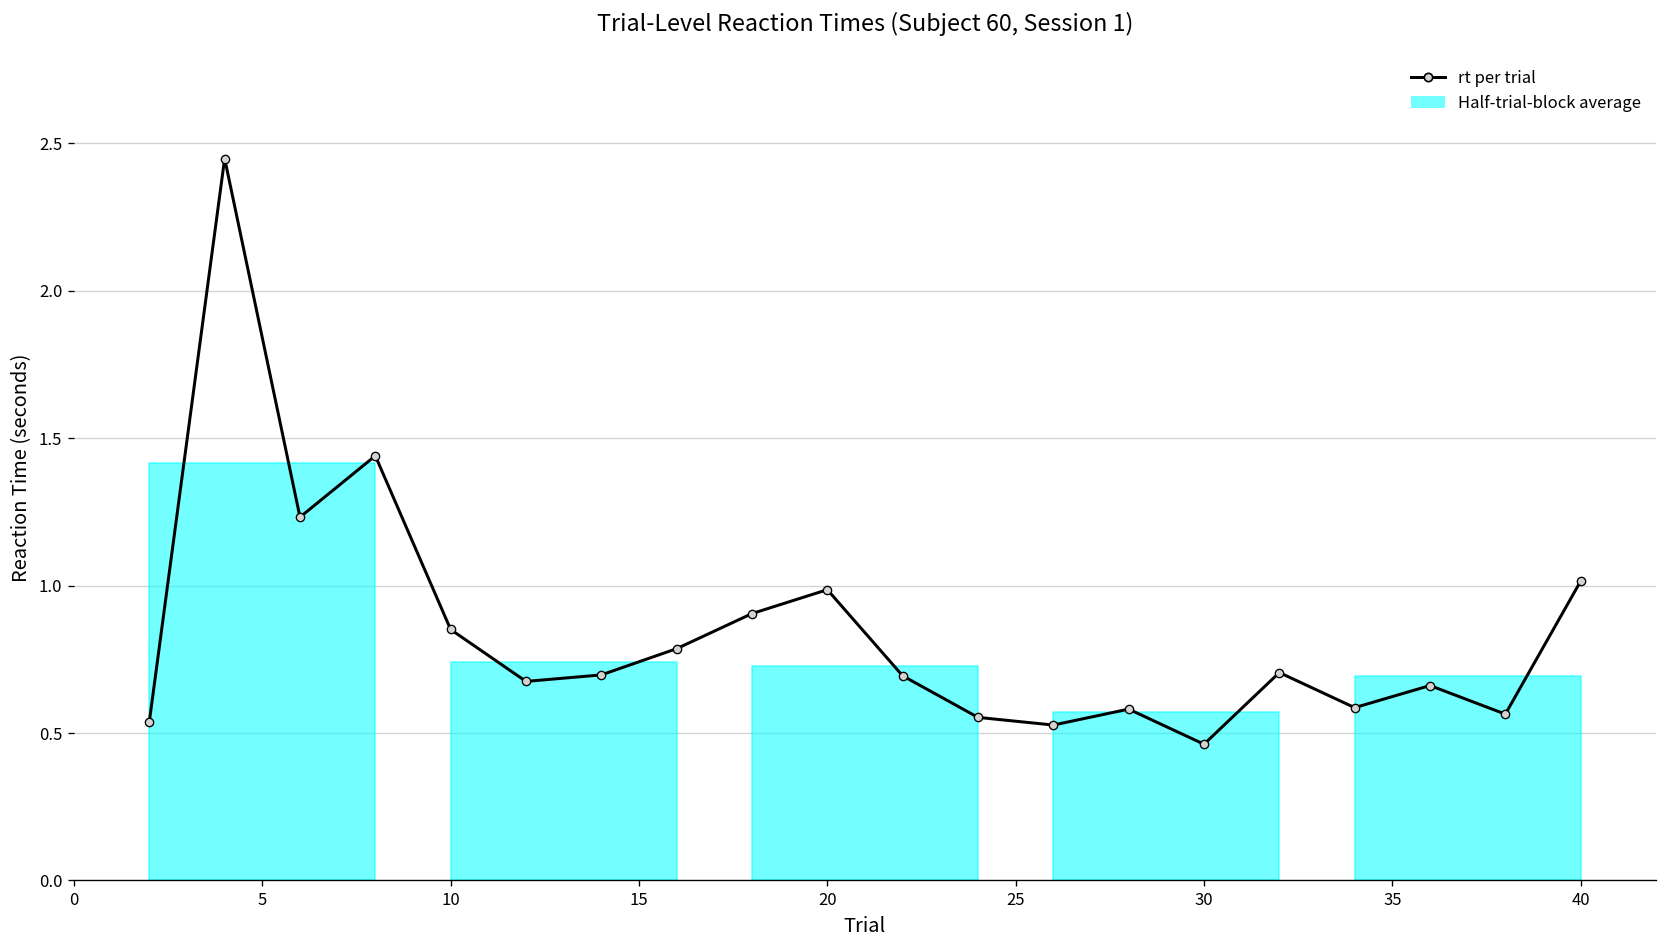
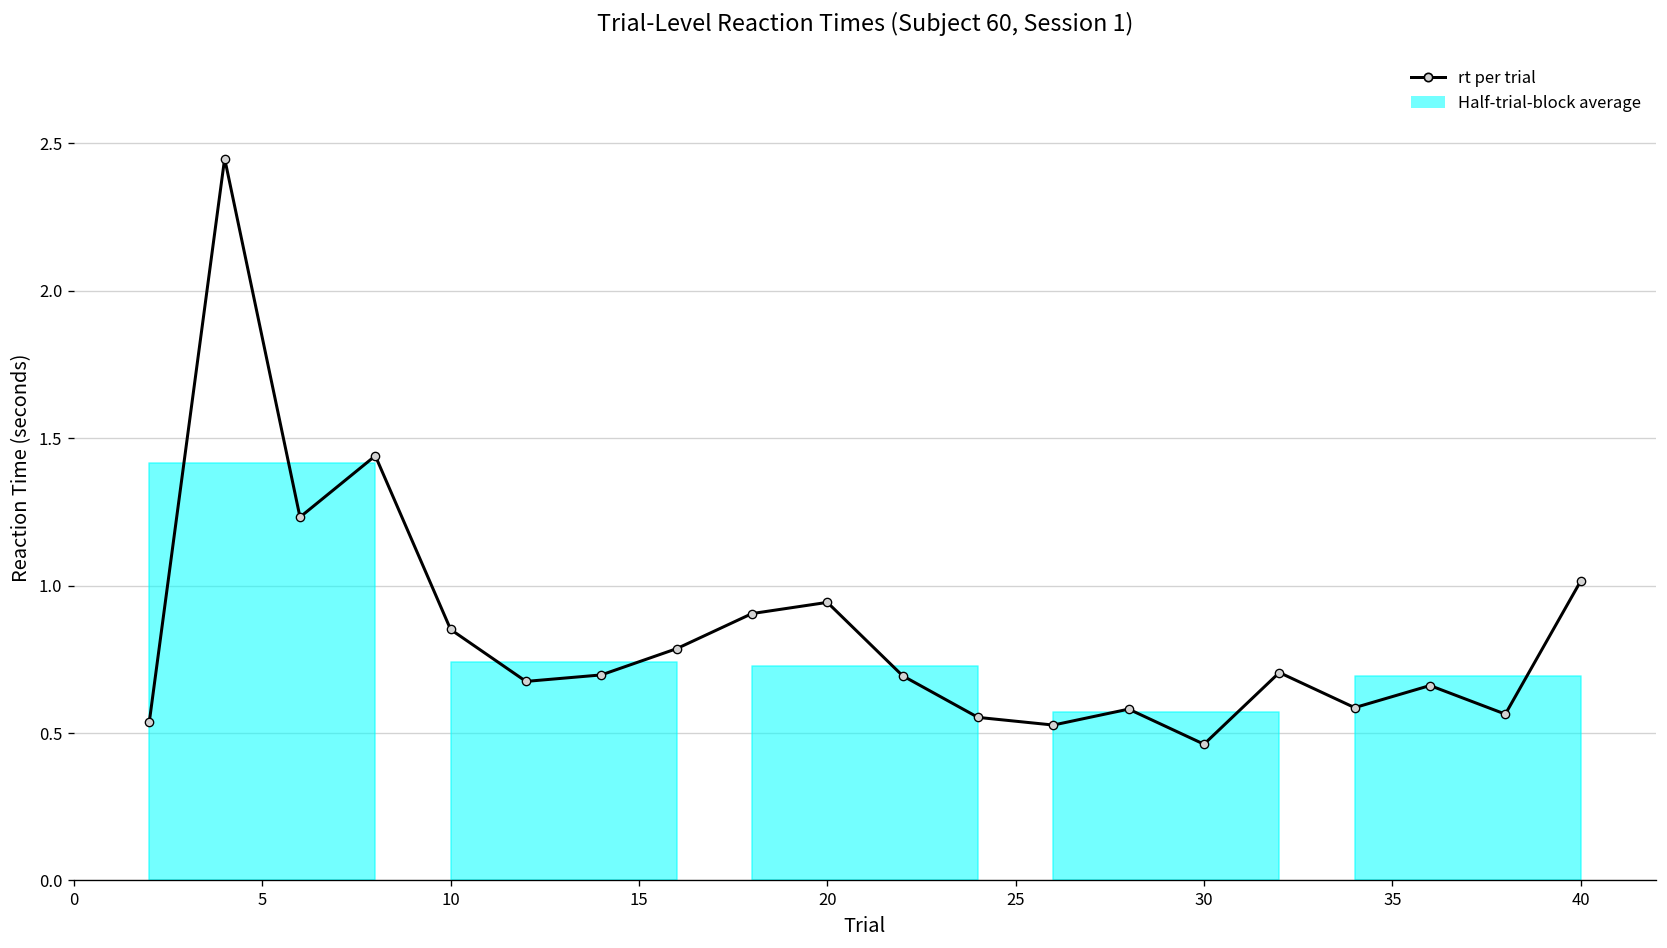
  {
    "rt per trial": {
      "10": 0.85,
-     "20": 0.99,
+     "20": 0.94,
      "30": 0.46,
      "40": 1.02
    }
  }
